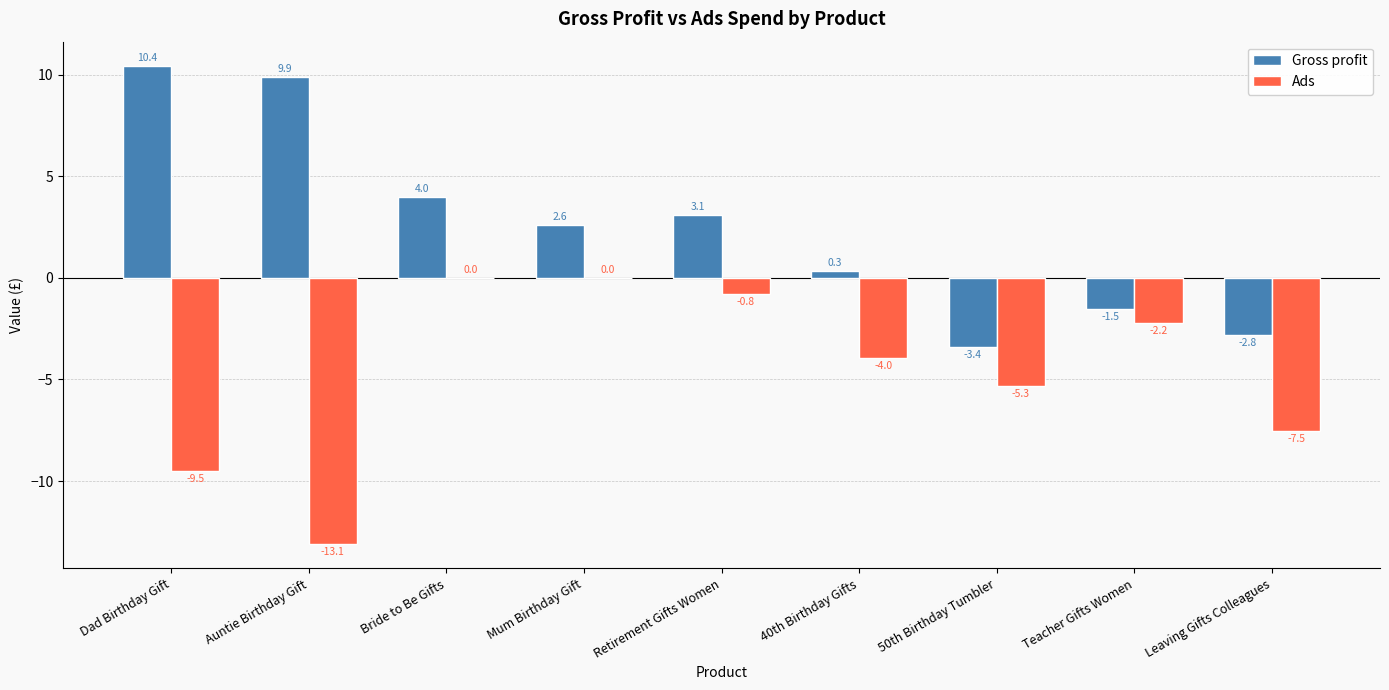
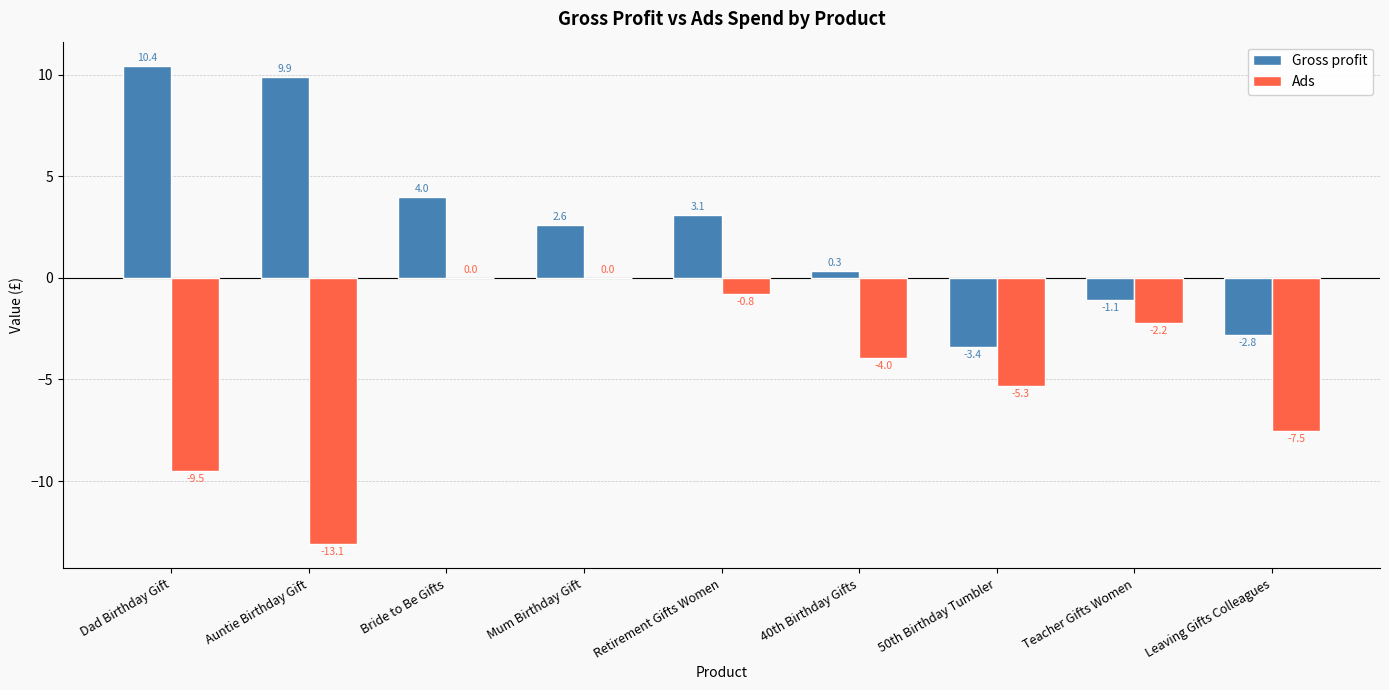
  {
    "Gross profit": {
      "Dad Birthday Gift": 10.4,
      "Auntie Birthday Gift": 9.9,
      "Bride to Be Gifts": 4.0,
      "Mum Birthday Gift": 2.6,
      "Retirement Gifts Women": 3.1,
      "40th Birthday Gifts": 0.3,
      "50th Birthday Tumbler": -3.4,
-     "Teacher Gifts Women": -1.5,
+     "Teacher Gifts Women": -1.1,
      "Leaving Gifts Colleagues": -2.8
    },
    "Ads": {
      "Dad Birthday Gift": -9.5,
      "Auntie Birthday Gift": -13.1,
      "Bride to Be Gifts": 0.0,
      "Mum Birthday Gift": 0.0,
      "Retirement Gifts Women": -0.8,
      "40th Birthday Gifts": -4.0,
      "50th Birthday Tumbler": -5.3,
      "Teacher Gifts Women": -2.2,
      "Leaving Gifts Colleagues": -7.5
    }
  }
